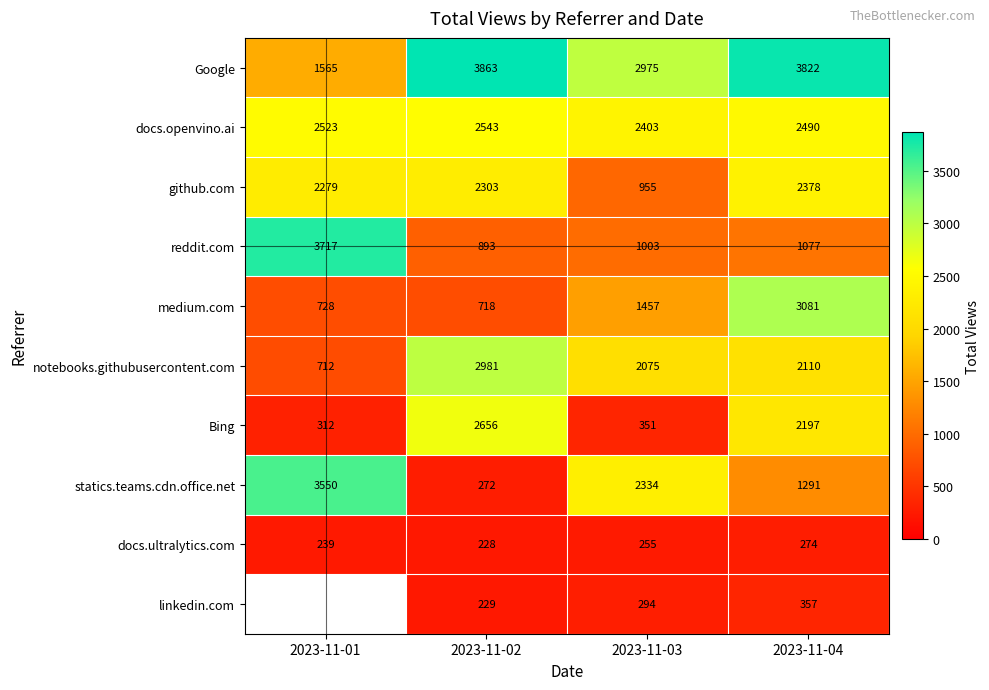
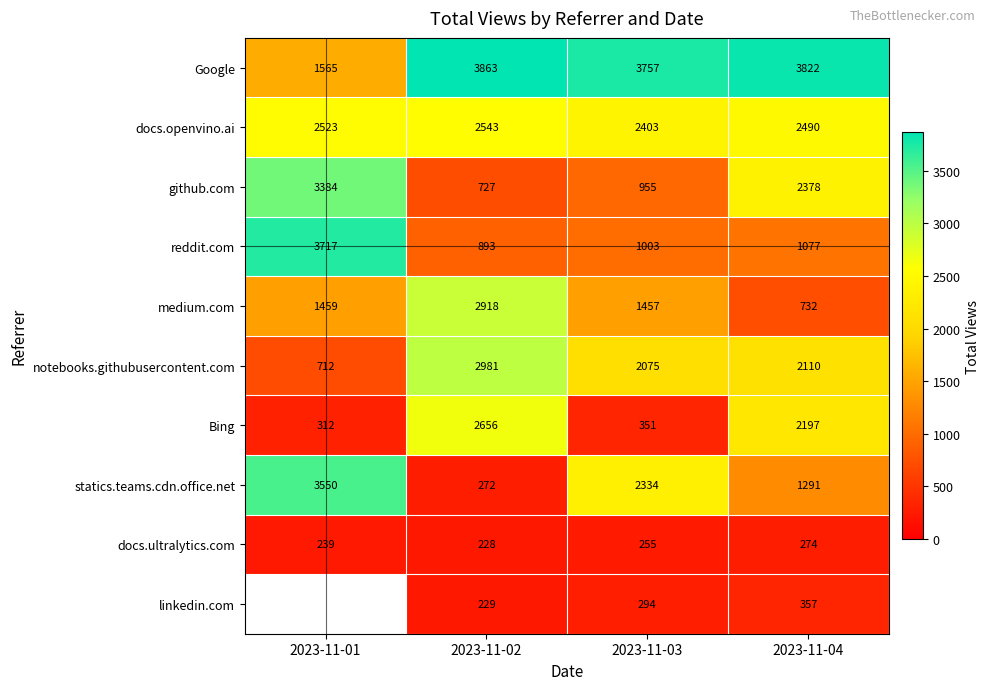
  {
    "Google": {
      "2023-11-01": 1565,
      "2023-11-02": 3863,
-     "2023-11-03": 2975,
+     "2023-11-03": 3757,
      "2023-11-04": 3822
    },
    "docs.openvino.ai": {
      "2023-11-01": 2523,
      "2023-11-02": 2543,
      "2023-11-03": 2403,
      "2023-11-04": 2490
    },
    "github.com": {
-     "2023-11-01": 2279,
-     "2023-11-02": 2303,
+     "2023-11-01": 3384,
+     "2023-11-02": 727,
      "2023-11-03": 955,
      "2023-11-04": 2378
    },
    "reddit.com": {
      "2023-11-01": 3717,
      "2023-11-02": 893,
      "2023-11-03": 1003,
      "2023-11-04": 1077
    },
    "medium.com": {
-     "2023-11-01": 728,
-     "2023-11-02": 718,
+     "2023-11-01": 1459,
+     "2023-11-02": 2918,
      "2023-11-03": 1457,
-     "2023-11-04": 3081
+     "2023-11-04": 732
    },
    "notebooks.githubusercontent.com": {
      "2023-11-01": 712,
      "2023-11-02": 2981,
      "2023-11-03": 2075,
      "2023-11-04": 2110
    },
    "Bing": {
      "2023-11-01": 312,
      "2023-11-02": 2656,
      "2023-11-03": 351,
      "2023-11-04": 2197
    },
    "statics.teams.cdn.office.net": {
      "2023-11-01": 3550,
      "2023-11-02": 272,
      "2023-11-03": 2334,
      "2023-11-04": 1291
    },
    "docs.ultralytics.com": {
      "2023-11-01": 239,
      "2023-11-02": 228,
      "2023-11-03": 255,
      "2023-11-04": 274
    },
    "linkedin.com": {
      "2023-11-02": 229,
      "2023-11-03": 294,
      "2023-11-04": 357
    }
  }
